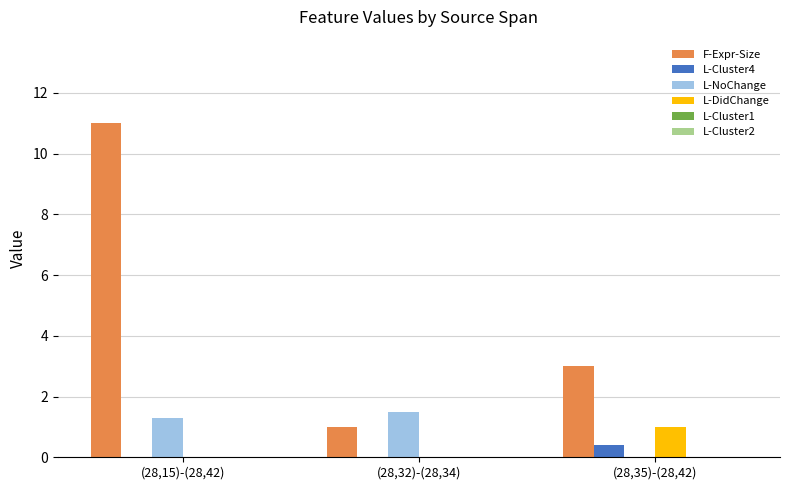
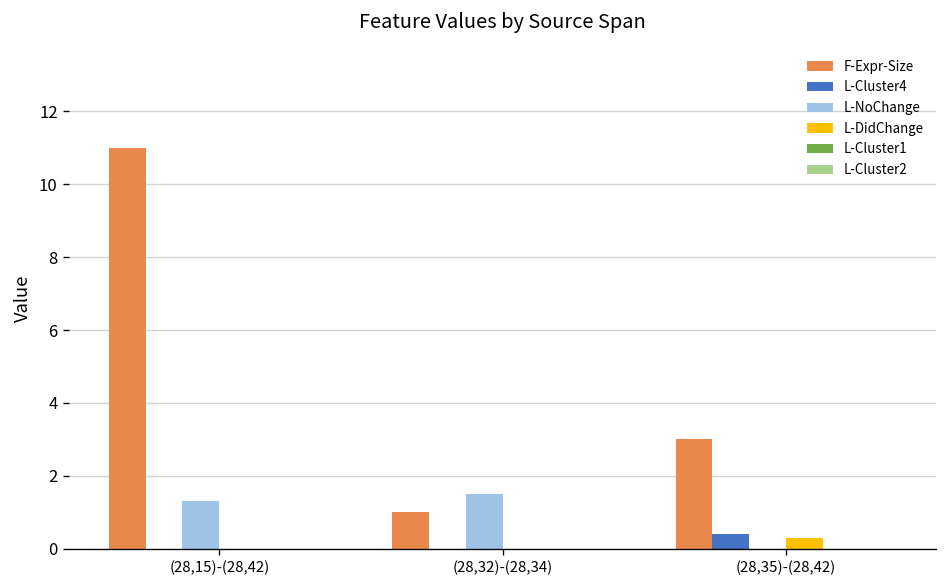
  {
    "F-Expr-Size": {
      "(28,15)-(28,42)": 11.0,
      "(28,32)-(28,34)": 1.0,
      "(28,35)-(28,42)": 3.0
    },
    "L-Cluster4": {
      "(28,15)-(28,42)": 0.0,
      "(28,32)-(28,34)": 0.0,
      "(28,35)-(28,42)": 0.4
    },
    "L-NoChange": {
      "(28,15)-(28,42)": 1.3,
      "(28,32)-(28,34)": 1.5,
      "(28,35)-(28,42)": 0.0
    },
    "L-DidChange": {
      "(28,15)-(28,42)": 0.0,
      "(28,32)-(28,34)": 0.0,
-     "(28,35)-(28,42)": 1.0
+     "(28,35)-(28,42)": 0.3
    },
    "L-Cluster1": {
      "(28,15)-(28,42)": 0.0,
      "(28,32)-(28,34)": 0.0,
      "(28,35)-(28,42)": 0.0
    },
    "L-Cluster2": {
      "(28,15)-(28,42)": 0.0,
      "(28,32)-(28,34)": 0.0,
      "(28,35)-(28,42)": 0.0
    }
  }
